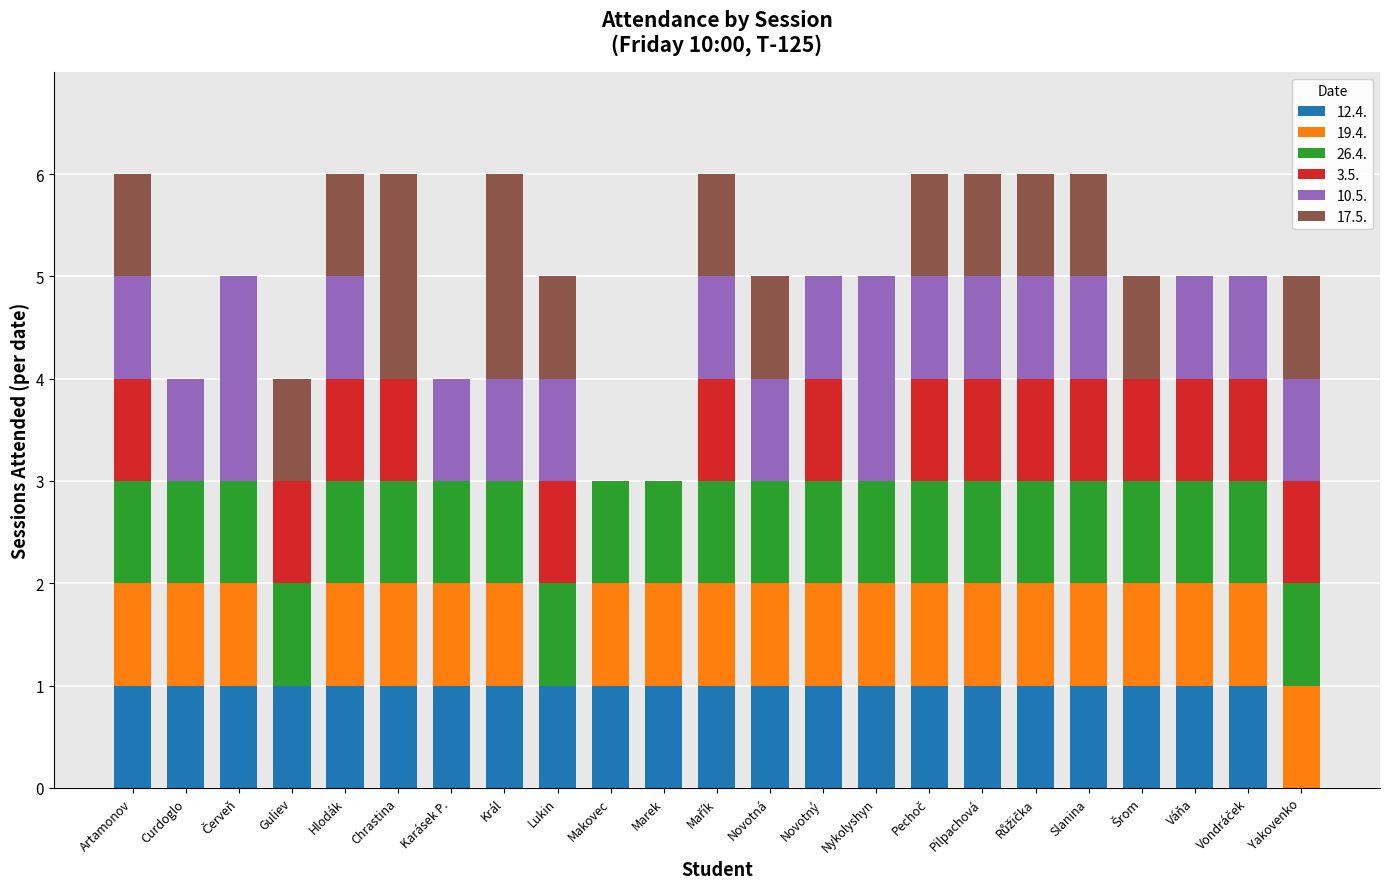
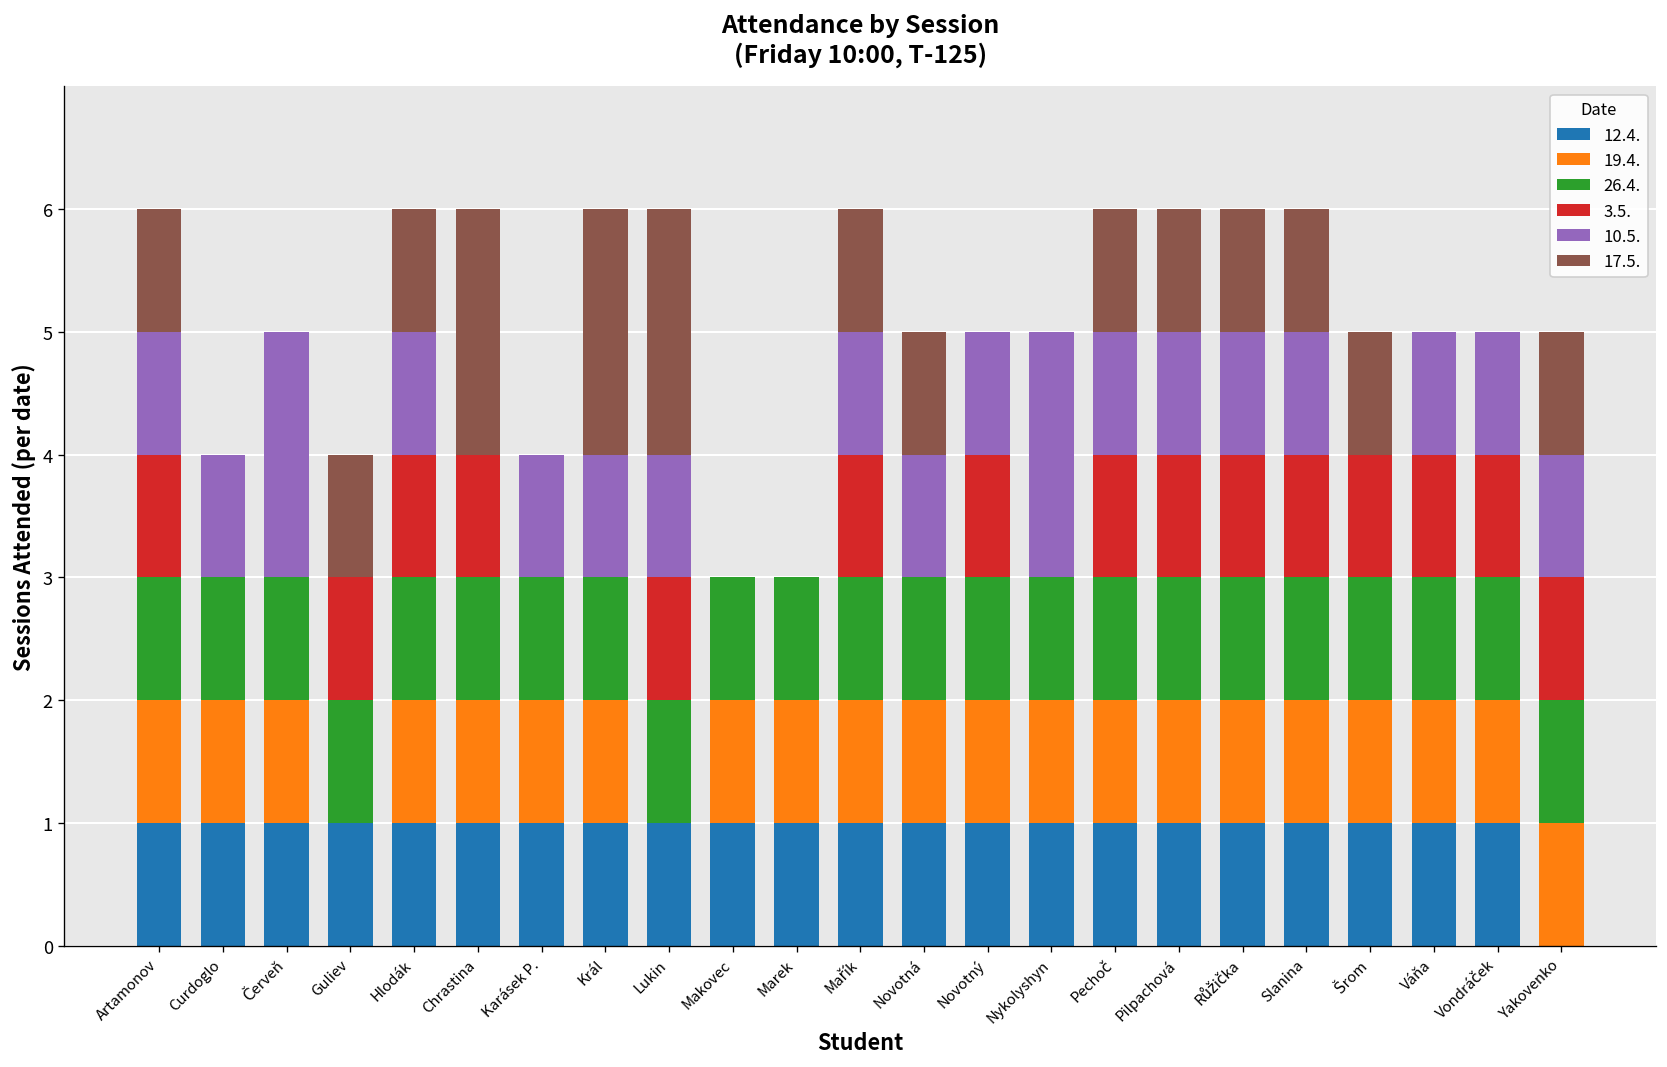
  {
    "12.4.": {
      "Artamonov": 1,
      "Curdoglo": 1,
      "Červeň": 1,
      "Guliev": 1,
      "Hlodák": 1,
      "Chrastina": 1,
      "Karásek P.": 1,
      "Král": 1,
      "Lukin": 1,
      "Makovec": 1,
      "Marek": 1,
      "Mařík": 1,
      "Novotná": 1,
      "Novotný": 1,
      "Nykolyshyn": 1,
      "Pechoč": 1,
      "Pilpachová": 1,
      "Růžička": 1,
      "Slanina": 1,
      "Šrom": 1,
      "Váňa": 1,
      "Vondráček": 1,
      "Yakovenko": 0
    },
    "26.4.": {
      "Artamonov": 1,
      "Curdoglo": 1,
      "Červeň": 1,
      "Guliev": 1,
      "Hlodák": 1,
      "Chrastina": 1,
      "Karásek P.": 1,
      "Král": 1,
      "Lukin": 1,
      "Makovec": 1,
      "Marek": 1,
      "Mařík": 1,
      "Novotná": 1,
      "Novotný": 1,
      "Nykolyshyn": 1,
      "Pechoč": 1,
      "Pilpachová": 1,
      "Růžička": 1,
      "Slanina": 1,
      "Šrom": 1,
      "Váňa": 1,
      "Vondráček": 1,
      "Yakovenko": 1
    },
    "3.5.": {
      "Artamonov": 1,
      "Curdoglo": 0,
      "Červeň": 0,
      "Guliev": 1,
      "Hlodák": 1,
      "Chrastina": 1,
      "Karásek P.": 0,
      "Král": 0,
      "Lukin": 1,
      "Makovec": 0,
      "Marek": 0,
      "Mařík": 1,
      "Novotná": 0,
      "Novotný": 1,
      "Nykolyshyn": 0,
      "Pechoč": 1,
      "Pilpachová": 1,
      "Růžička": 1,
      "Slanina": 1,
      "Šrom": 1,
      "Váňa": 1,
      "Vondráček": 1,
      "Yakovenko": 1
    },
    "10.5.": {
      "Artamonov": 1,
      "Curdoglo": 1,
      "Červeň": 2,
      "Guliev": 0,
      "Hlodák": 1,
      "Chrastina": 0,
      "Karásek P.": 1,
      "Král": 1,
      "Lukin": 1,
      "Makovec": 0,
      "Marek": 0,
      "Mařík": 1,
      "Novotná": 1,
      "Novotný": 1,
      "Nykolyshyn": 2,
      "Pechoč": 1,
      "Pilpachová": 1,
      "Růžička": 1,
      "Slanina": 1,
      "Šrom": 0,
      "Váňa": 1,
      "Vondráček": 1,
      "Yakovenko": 1
    },
    "17.5.": {
      "Artamonov": 1,
      "Curdoglo": 0,
      "Červeň": 0,
      "Guliev": 1,
      "Hlodák": 1,
      "Chrastina": 2,
      "Karásek P.": 0,
      "Král": 2,
-     "Lukin": 1,
+     "Lukin": 2,
      "Makovec": 0,
      "Marek": 0,
      "Mařík": 1,
      "Novotná": 1,
      "Novotný": 0,
      "Nykolyshyn": 0,
      "Pechoč": 1,
      "Pilpachová": 1,
      "Růžička": 1,
      "Slanina": 1,
      "Šrom": 1,
      "Váňa": 0,
      "Vondráček": 0,
      "Yakovenko": 1
    }
  }
